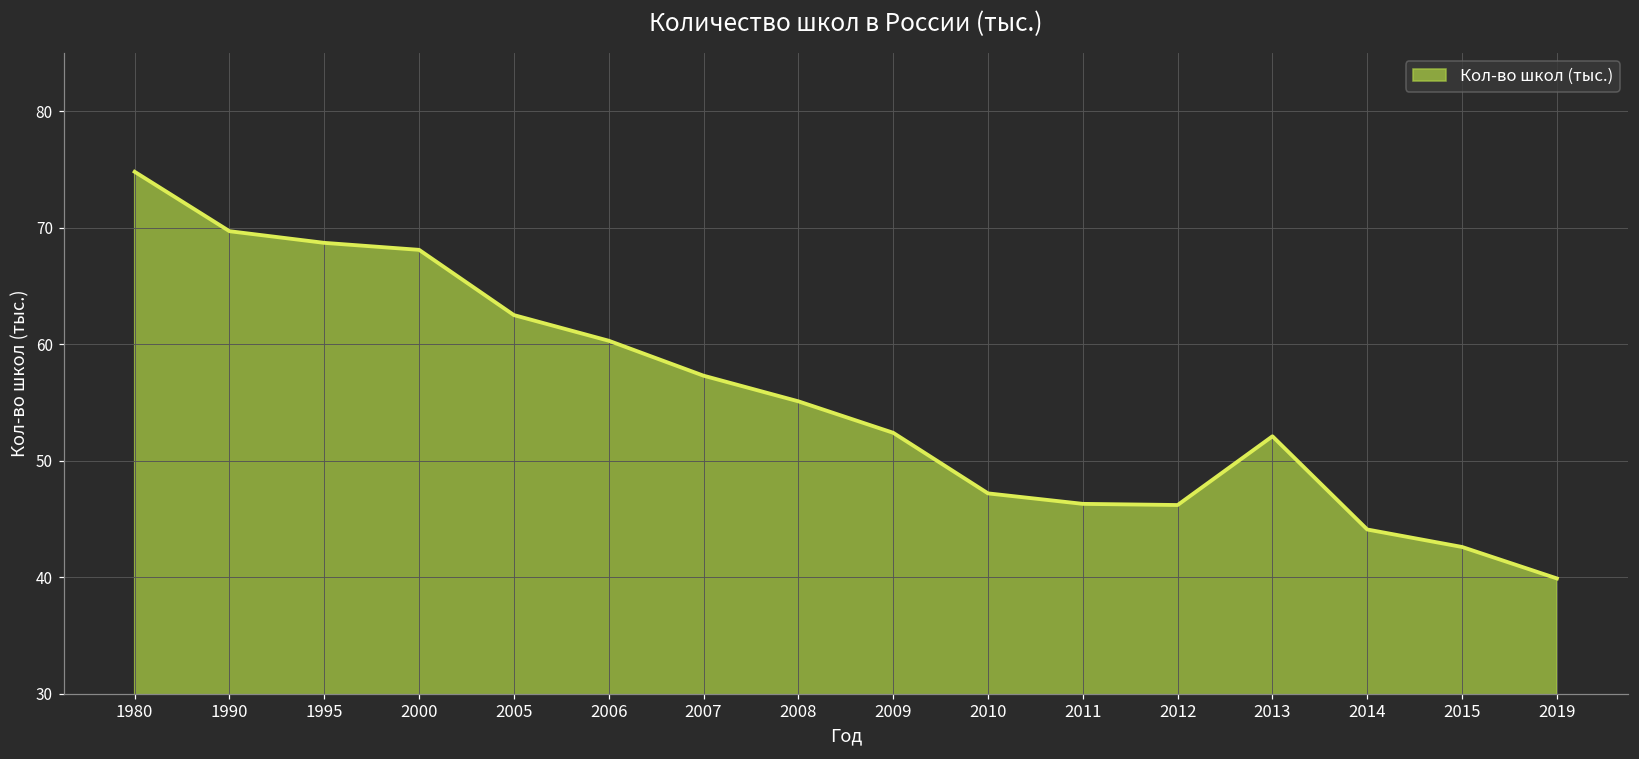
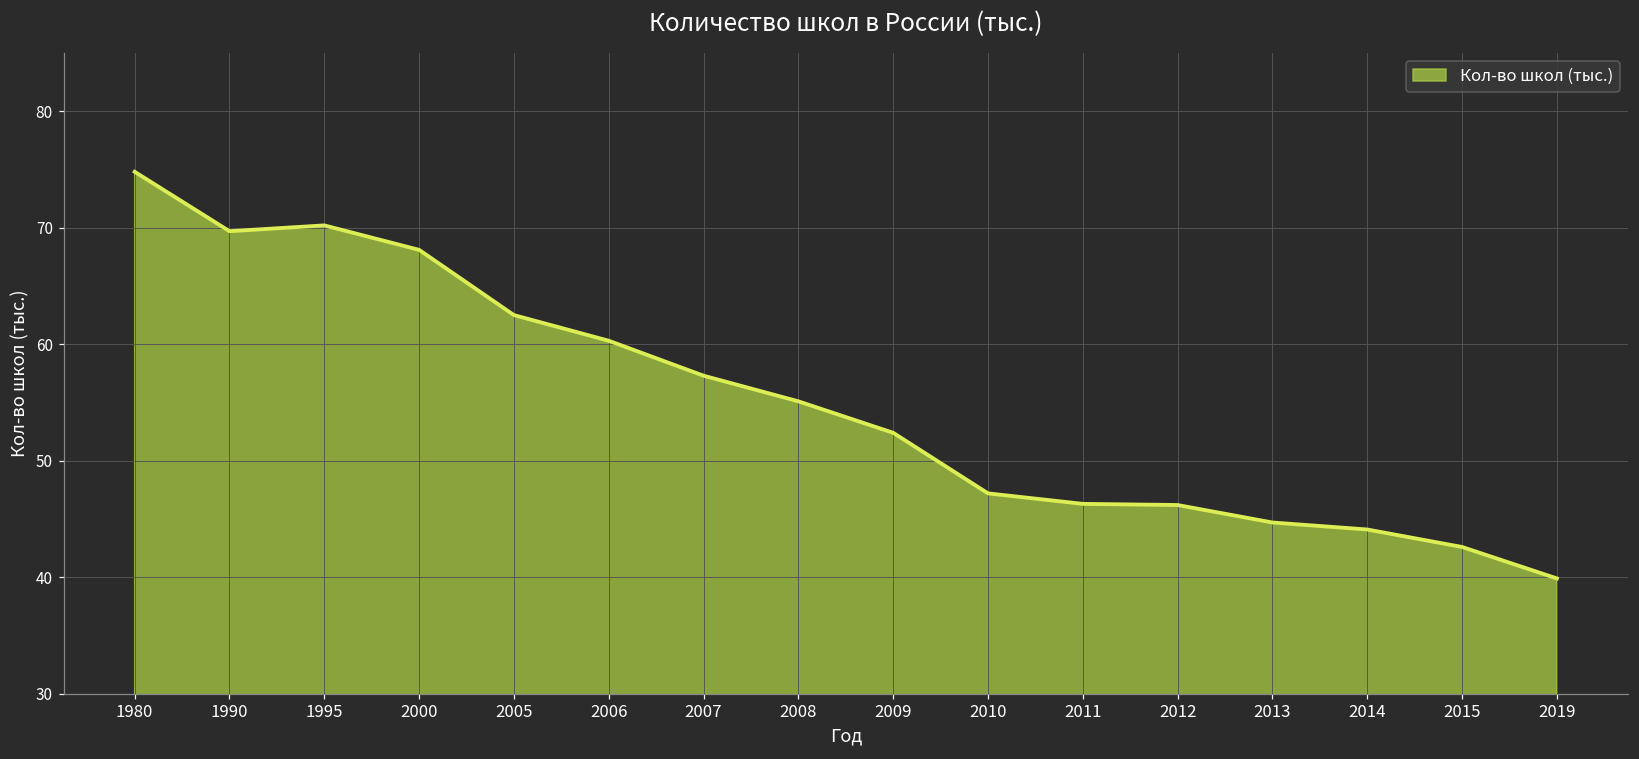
  {
    "1980": 74.8,
    "1990": 69.7,
-   "1995": 68.7,
+   "1995": 70.2,
    "2000": 68.1,
    "2005": 62.5,
    "2006": 60.3,
    "2007": 57.3,
    "2008": 55.1,
    "2009": 52.4,
    "2010": 47.2,
    "2011": 46.3,
    "2012": 46.2,
-   "2013": 52.1,
+   "2013": 44.7,
    "2014": 44.1,
    "2015": 42.6,
    "2019": 39.9
  }
